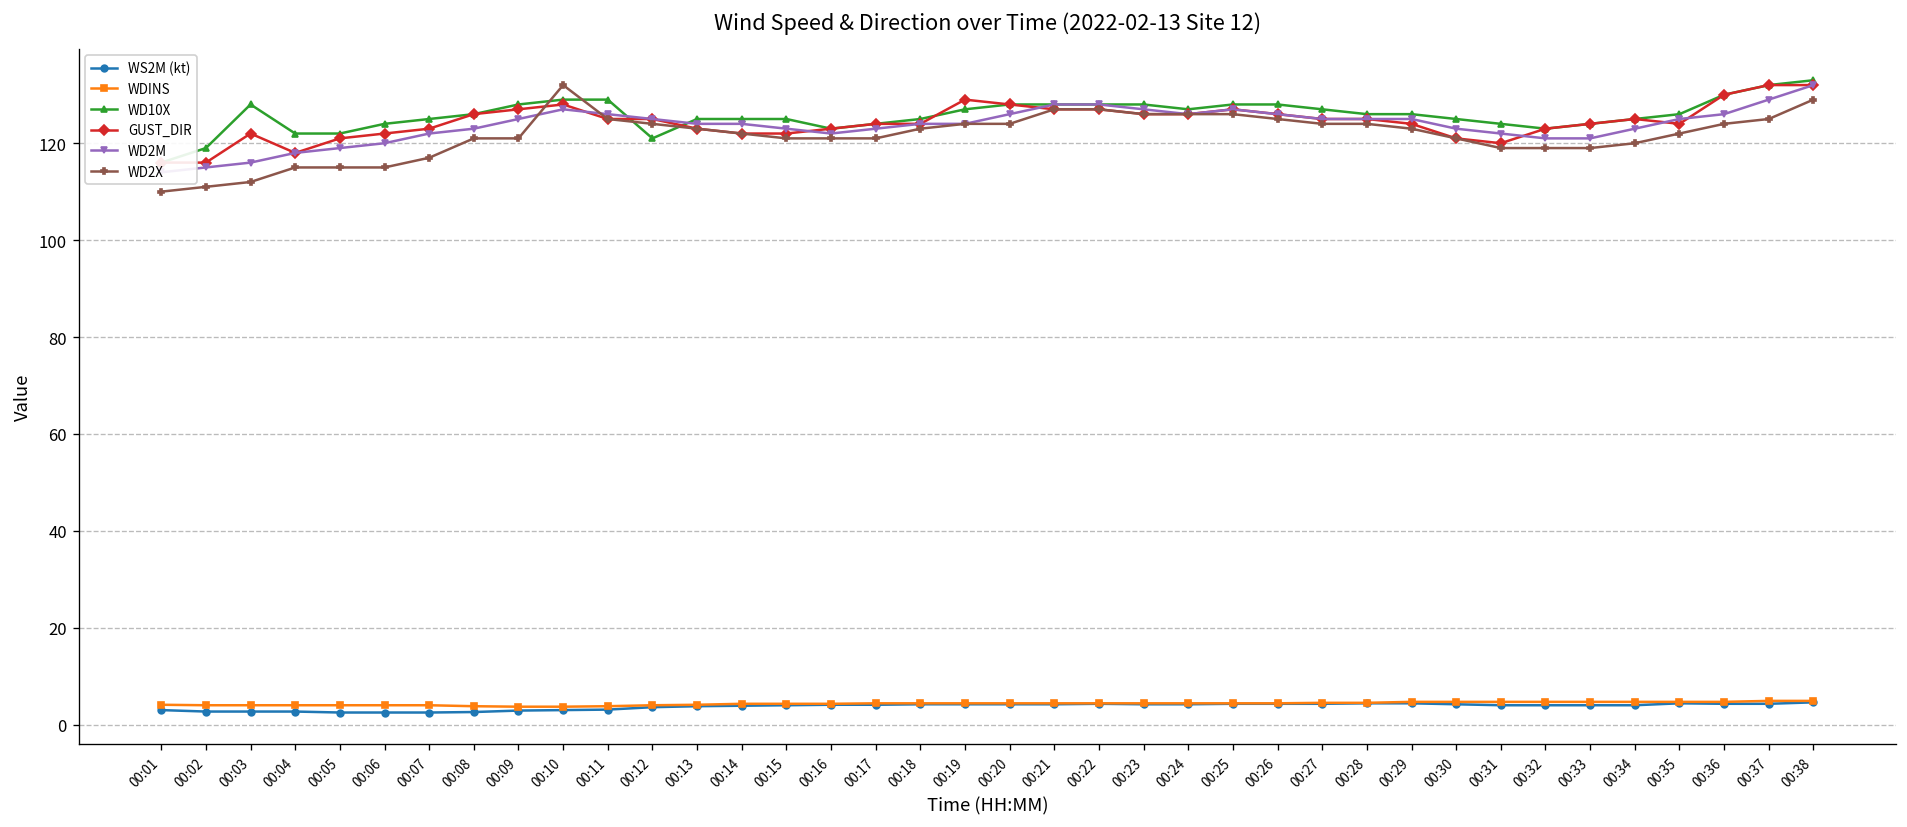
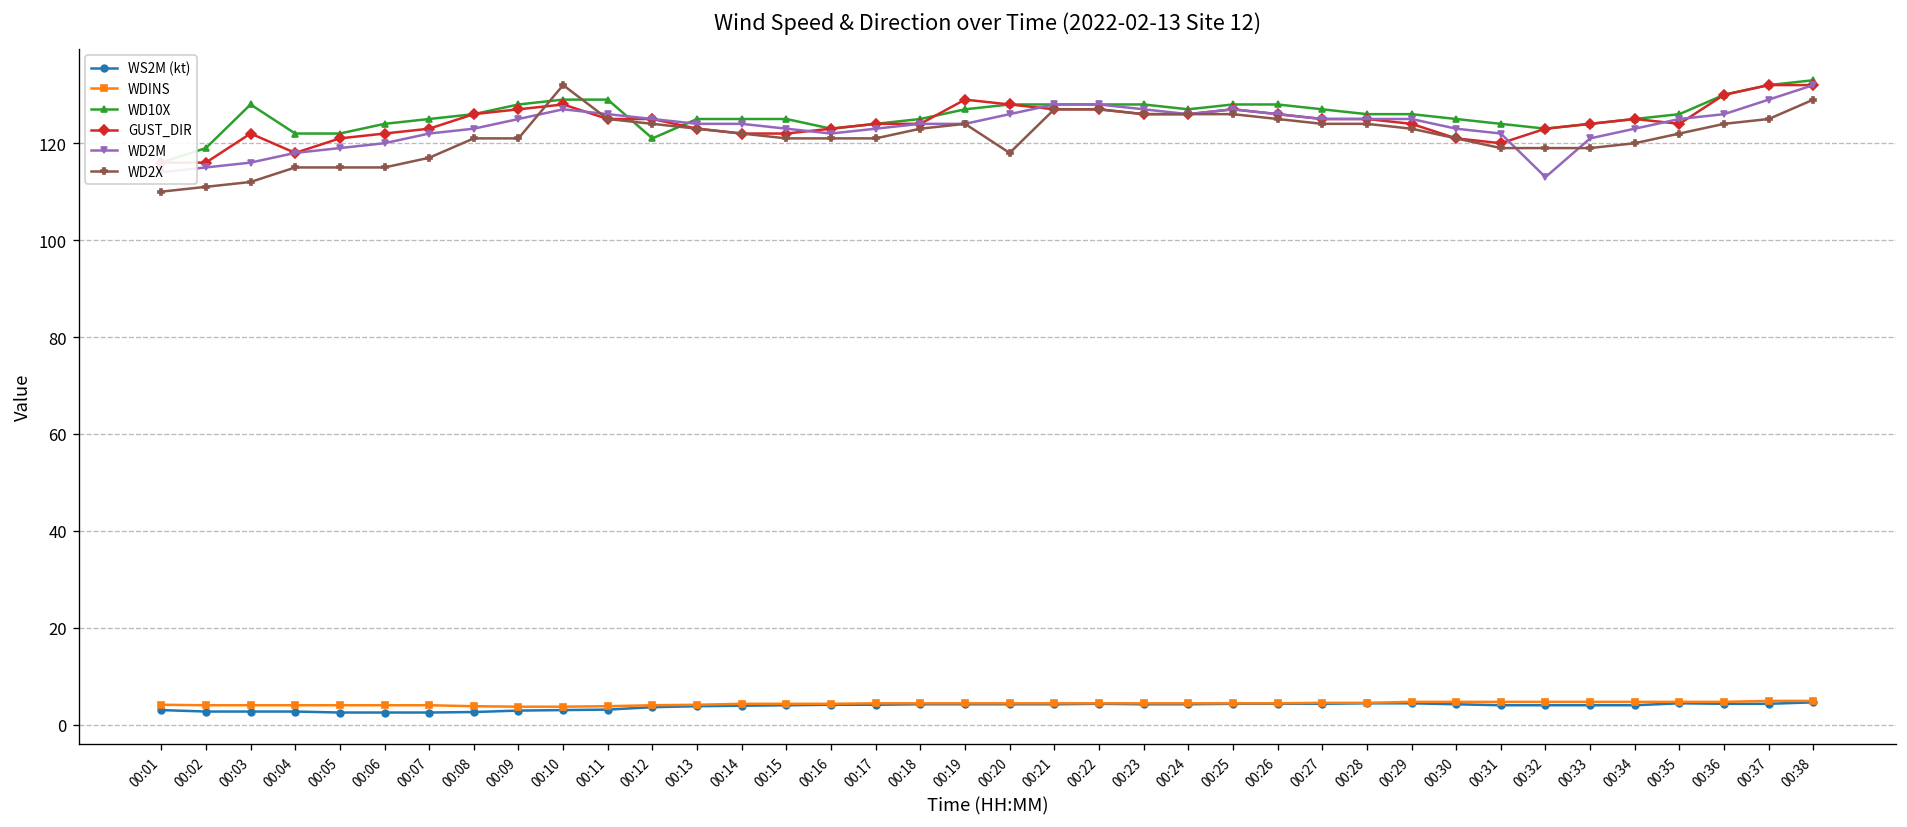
  {
    "WS2M (kt)": {
      "00:01": 3,
      "00:02": 3,
      "00:03": 3,
      "00:04": 3,
      "00:05": 3,
      "00:06": 3,
      "00:07": 3,
      "00:08": 3,
      "00:09": 3,
      "00:10": 3,
      "00:11": 3,
      "00:31": 4,
      "00:32": 4,
      "00:33": 4,
      "00:34": 4
    },
    "WDINS": {
      "00:01": 4,
      "00:02": 4,
      "00:03": 4,
      "00:04": 4,
      "00:05": 4,
      "00:06": 4,
      "00:07": 4,
      "00:08": 4,
      "00:09": 4,
      "00:10": 4,
      "00:11": 4,
      "00:31": 5,
      "00:32": 5,
      "00:33": 5,
      "00:34": 5
    },
    "WD10X": {
      "00:02": 119,
      "00:03": 128,
      "00:04": 122,
      "00:05": 122,
      "00:06": 124,
      "00:07": 125,
      "00:09": 128,
      "00:10": 129,
      "00:11": 129,
      "00:12": 121,
      "00:13": 125,
      "00:14": 125,
      "00:15": 125,
      "00:18": 125,
      "00:19": 127,
      "00:23": 128,
      "00:24": 127,
      "00:25": 128,
      "00:26": 128,
      "00:27": 127,
      "00:28": 126,
      "00:29": 126,
      "00:30": 125,
      "00:31": 124,
      "00:35": 126,
      "00:38": 133
    },
    "GUST_DIR": {
      "00:02": 116,
      "00:03": 122,
      "00:05": 121,
      "00:06": 122,
      "00:07": 123,
      "00:09": 127,
      "00:10": 128,
      "00:15": 122,
      "00:19": 129,
      "00:29": 124,
      "00:31": 120,
      "00:35": 124
    },
    "WD2M": {
      "00:02": 115,
      "00:03": 116,
      "00:05": 119,
      "00:06": 120,
      "00:07": 122,
      "00:08": 123,
      "00:09": 125,
      "00:10": 127,
      "00:11": 126,
      "00:13": 124,
      "00:14": 124,
      "00:15": 123,
      "00:16": 122,
      "00:17": 123,
      "00:20": 126,
      "00:23": 127,
      "00:29": 125,
      "00:30": 123,
      "00:31": 122,
-     "00:32": 121,
+     "00:32": 113,
      "00:33": 121,
      "00:34": 123,
      "00:35": 125,
      "00:36": 126,
      "00:37": 129
    },
    "WD2X": {
      "00:01": 110,
      "00:02": 111,
      "00:03": 112,
      "00:04": 115,
      "00:05": 115,
      "00:06": 115,
      "00:07": 117,
      "00:08": 121,
      "00:09": 121,
      "00:10": 132,
      "00:12": 124,
      "00:15": 121,
      "00:16": 121,
      "00:17": 121,
      "00:18": 123,
-     "00:20": 124,
+     "00:20": 118,
      "00:25": 126,
      "00:26": 125,
      "00:27": 124,
      "00:28": 124,
      "00:29": 123,
      "00:31": 119,
      "00:32": 119,
      "00:33": 119,
      "00:34": 120,
      "00:35": 122,
      "00:36": 124,
      "00:37": 125,
      "00:38": 129
    }
  }
